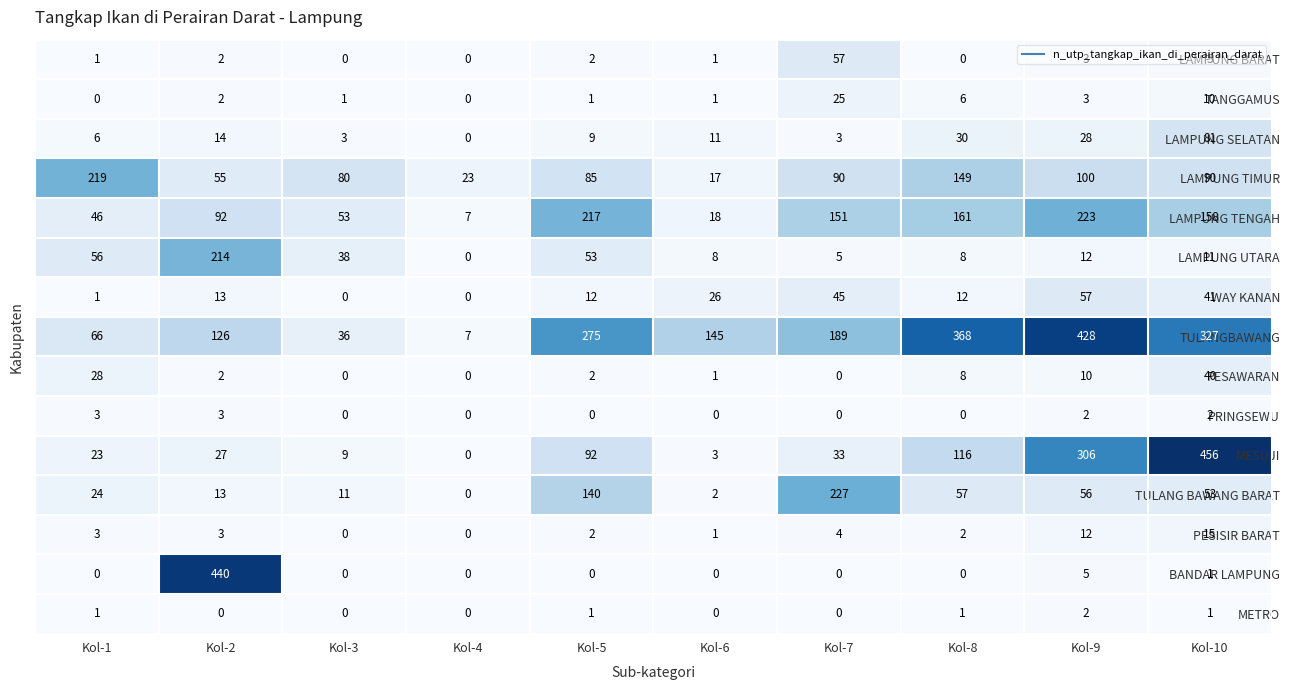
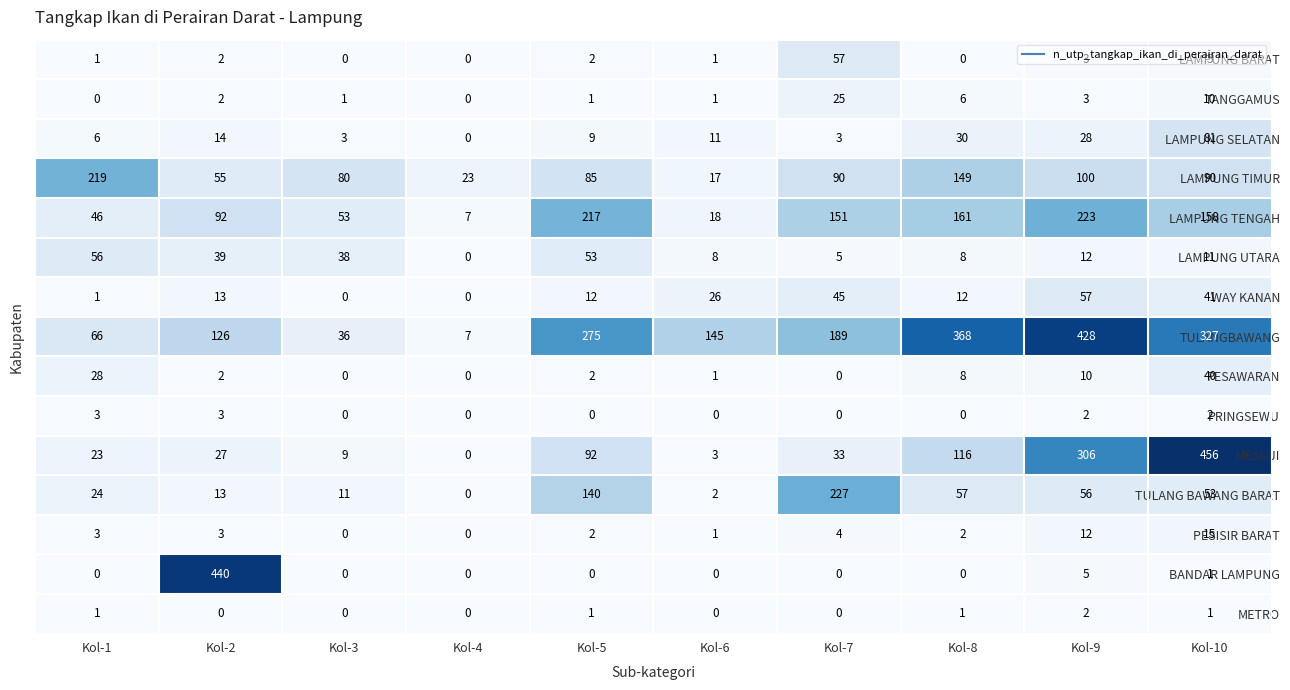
  {
    "LAMPUNG BARAT": {
      "Kol-1": 1,
      "Kol-2": 2,
      "Kol-3": 0,
      "Kol-4": 0,
      "Kol-5": 2,
      "Kol-6": 1,
      "Kol-7": 57,
      "Kol-8": 0
    },
    "TANGGAMUS": {
      "Kol-1": 0,
      "Kol-2": 2,
      "Kol-3": 1,
      "Kol-4": 0,
      "Kol-5": 1,
      "Kol-6": 1,
      "Kol-7": 25,
      "Kol-8": 6,
      "Kol-9": 3,
      "Kol-10": 10
    },
    "LAMPUNG SELATAN": {
      "Kol-1": 6,
      "Kol-2": 14,
      "Kol-3": 3,
      "Kol-4": 0,
      "Kol-5": 9,
      "Kol-6": 11,
      "Kol-7": 3,
      "Kol-8": 30,
      "Kol-9": 28,
      "Kol-10": 81
    },
    "LAMPUNG TIMUR": {
      "Kol-1": 219,
      "Kol-2": 55,
      "Kol-3": 80,
      "Kol-4": 23,
      "Kol-5": 85,
      "Kol-6": 17,
      "Kol-7": 90,
      "Kol-8": 149,
      "Kol-9": 100,
      "Kol-10": 90
    },
    "LAMPUNG TENGAH": {
      "Kol-1": 46,
      "Kol-2": 92,
      "Kol-3": 53,
      "Kol-4": 7,
      "Kol-5": 217,
      "Kol-6": 18,
      "Kol-7": 151,
      "Kol-8": 161,
      "Kol-9": 223,
      "Kol-10": 158
    },
    "LAMPUNG UTARA": {
      "Kol-1": 56,
-     "Kol-2": 214,
+     "Kol-2": 39,
      "Kol-3": 38,
      "Kol-4": 0,
      "Kol-5": 53,
      "Kol-6": 8,
      "Kol-7": 5,
      "Kol-8": 8,
      "Kol-9": 12,
      "Kol-10": 11
    },
    "WAY KANAN": {
      "Kol-1": 1,
      "Kol-2": 13,
      "Kol-3": 0,
      "Kol-4": 0,
      "Kol-5": 12,
      "Kol-6": 26,
      "Kol-7": 45,
      "Kol-8": 12,
      "Kol-9": 57,
      "Kol-10": 41
    },
    "TULANGBAWANG": {
      "Kol-1": 66,
      "Kol-2": 126,
      "Kol-3": 36,
      "Kol-4": 7,
      "Kol-5": 275,
      "Kol-6": 145,
      "Kol-7": 189,
      "Kol-8": 368,
      "Kol-9": 428,
      "Kol-10": 327
    },
    "PESAWARAN": {
      "Kol-1": 28,
      "Kol-2": 2,
      "Kol-3": 0,
      "Kol-4": 0,
      "Kol-5": 2,
      "Kol-6": 1,
      "Kol-7": 0,
      "Kol-8": 8,
      "Kol-9": 10,
      "Kol-10": 40
    },
    "PRINGSEWU": {
      "Kol-1": 3,
      "Kol-2": 3,
      "Kol-3": 0,
      "Kol-4": 0,
      "Kol-5": 0,
      "Kol-6": 0,
      "Kol-7": 0,
      "Kol-8": 0,
      "Kol-9": 2,
      "Kol-10": 2
    },
    "MESUJI": {
      "Kol-1": 23,
      "Kol-2": 27,
      "Kol-3": 9,
      "Kol-4": 0,
      "Kol-5": 92,
      "Kol-6": 3,
      "Kol-7": 33,
      "Kol-8": 116,
      "Kol-9": 306,
      "Kol-10": 456
    },
    "TULANG BAWANG BARAT": {
      "Kol-1": 24,
      "Kol-2": 13,
      "Kol-3": 11,
      "Kol-4": 0,
      "Kol-5": 140,
      "Kol-6": 2,
      "Kol-7": 227,
      "Kol-8": 57,
      "Kol-9": 56,
      "Kol-10": 53
    },
    "PESISIR BARAT": {
      "Kol-1": 3,
      "Kol-2": 3,
      "Kol-3": 0,
      "Kol-4": 0,
      "Kol-5": 2,
      "Kol-6": 1,
      "Kol-7": 4,
      "Kol-8": 2,
      "Kol-9": 12,
      "Kol-10": 15
    },
    "BANDAR LAMPUNG": {
      "Kol-1": 0,
      "Kol-2": 440,
      "Kol-3": 0,
      "Kol-4": 0,
      "Kol-5": 0,
      "Kol-6": 0,
      "Kol-7": 0,
      "Kol-8": 0,
      "Kol-9": 5,
      "Kol-10": 1
    },
    "METRO": {
      "Kol-1": 1,
      "Kol-2": 0,
      "Kol-3": 0,
      "Kol-4": 0,
      "Kol-5": 1,
      "Kol-6": 0,
      "Kol-7": 0,
      "Kol-8": 1,
      "Kol-9": 2,
      "Kol-10": 1
    }
  }
